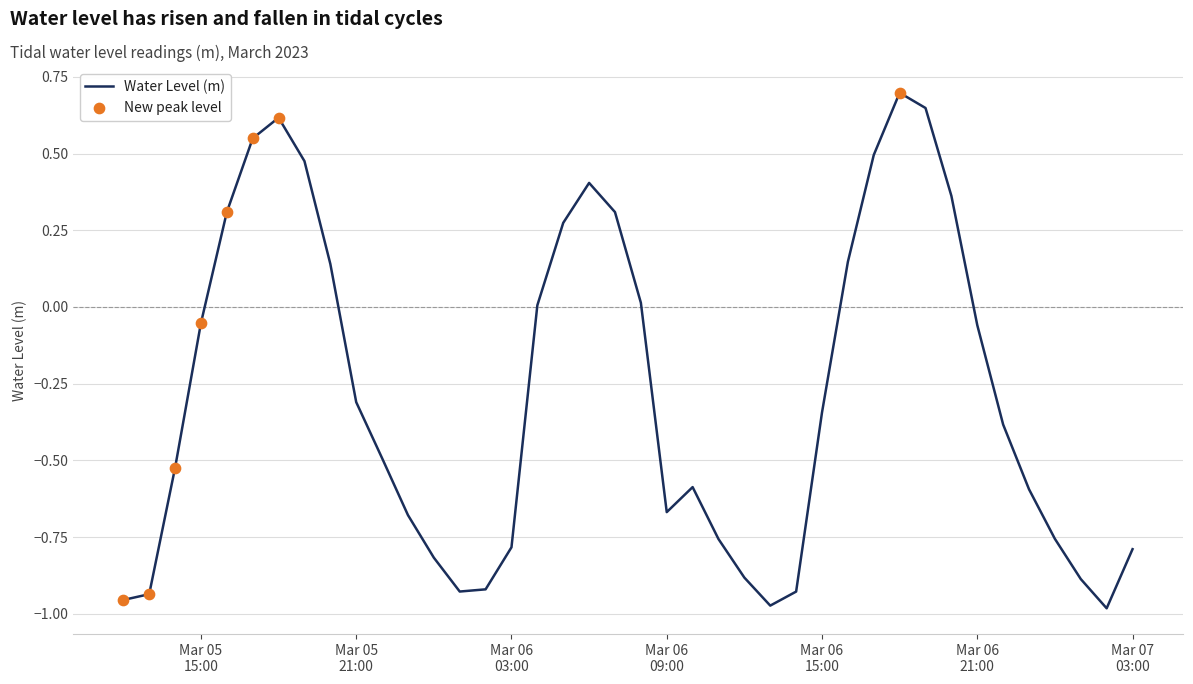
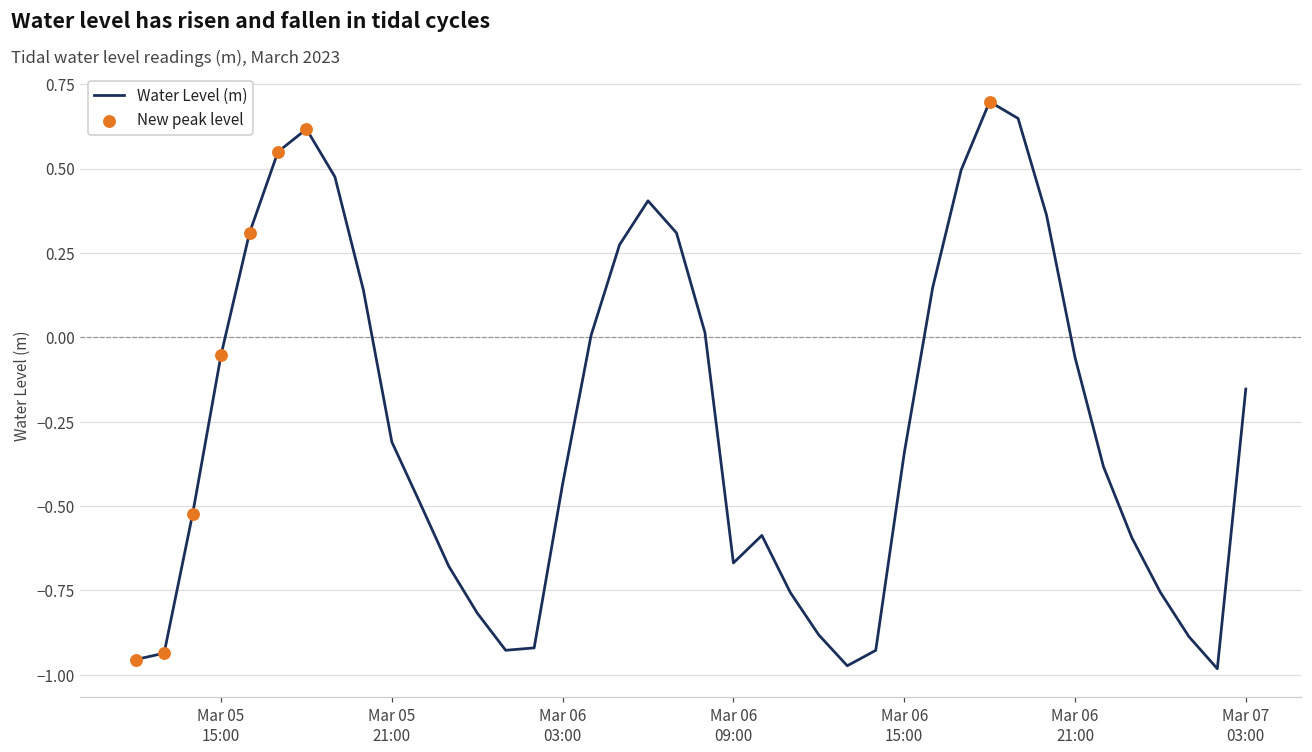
  {
    "Water Level (m)": {
      "Mar 05 21:00": -0.31,
-     "Mar 06 03:00": -0.78,
+     "Mar 06 03:00": -0.44,
      "Mar 06 09:00": -0.67,
      "Mar 06 15:00": -0.34,
      "Mar 06 21:00": -0.06,
-     "Mar 07 03:00": -0.79
+     "Mar 07 03:00": -0.15
    }
  }
